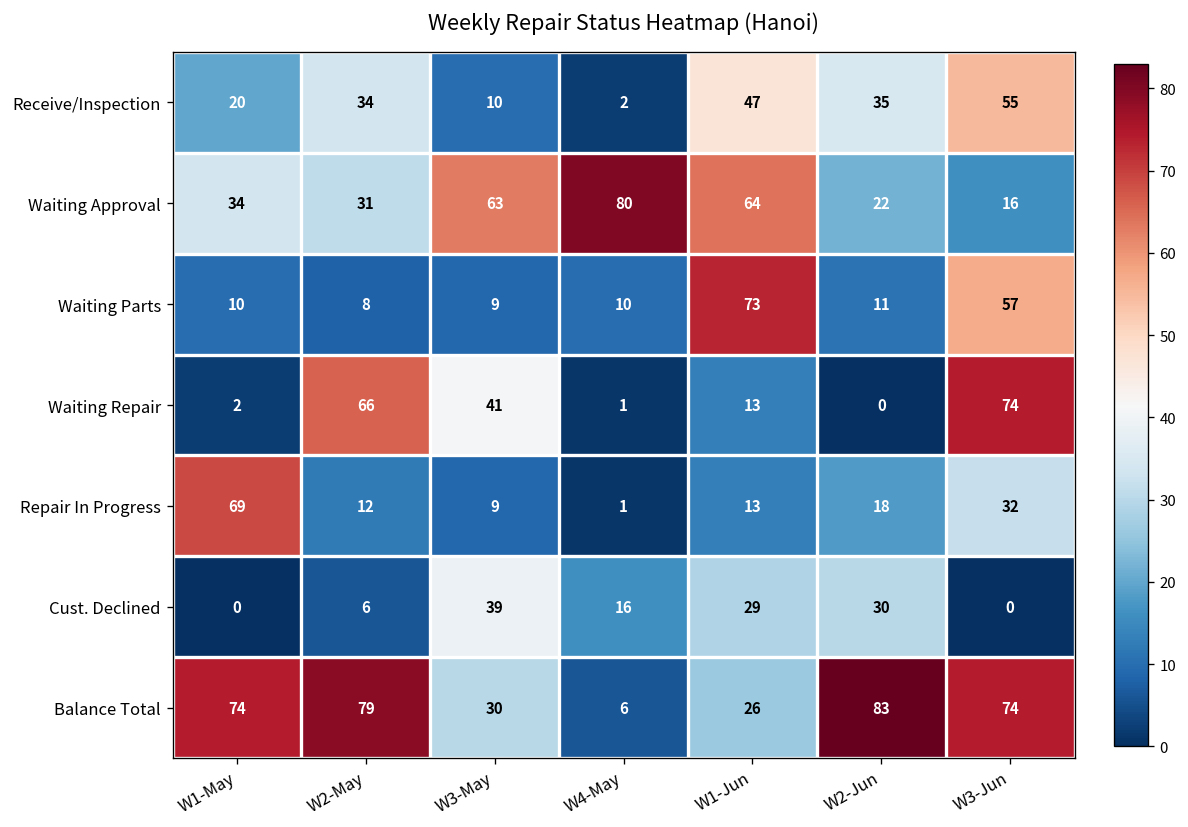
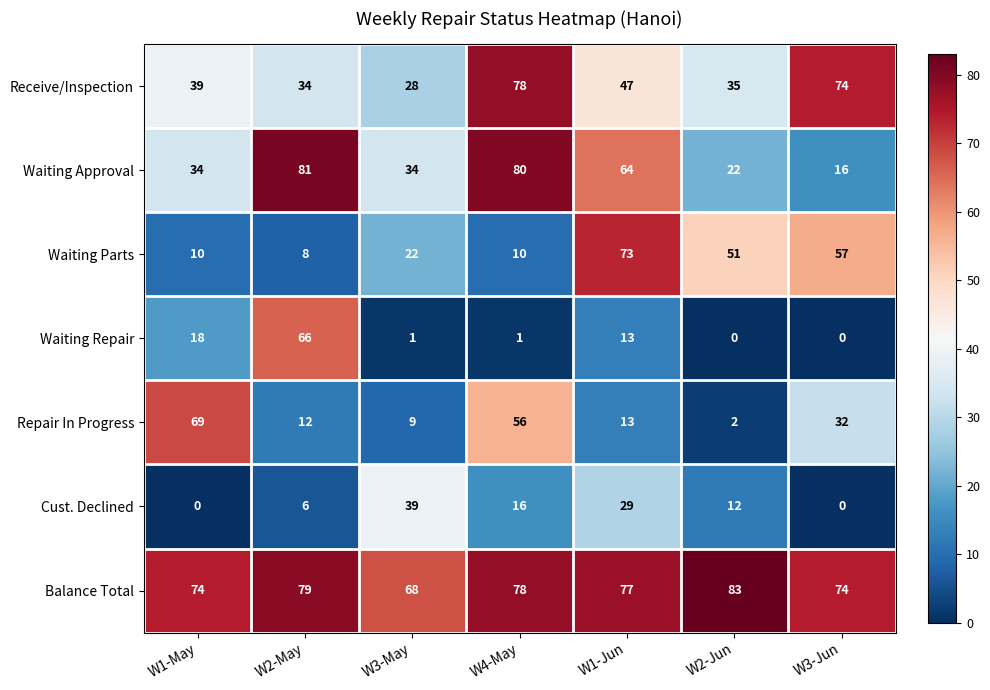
  {
    "Receive/Inspection": {
-     "W1-May": 20,
+     "W1-May": 39,
      "W2-May": 34,
-     "W3-May": 10,
-     "W4-May": 2,
+     "W3-May": 28,
+     "W4-May": 78,
      "W1-Jun": 47,
      "W2-Jun": 35,
-     "W3-Jun": 55
+     "W3-Jun": 74
    },
    "Waiting Approval": {
      "W1-May": 34,
-     "W2-May": 31,
-     "W3-May": 63,
+     "W2-May": 81,
+     "W3-May": 34,
      "W4-May": 80,
      "W1-Jun": 64,
      "W2-Jun": 22,
      "W3-Jun": 16
    },
    "Waiting Parts": {
      "W1-May": 10,
      "W2-May": 8,
-     "W3-May": 9,
+     "W3-May": 22,
      "W4-May": 10,
      "W1-Jun": 73,
-     "W2-Jun": 11,
+     "W2-Jun": 51,
      "W3-Jun": 57
    },
    "Waiting Repair": {
-     "W1-May": 2,
+     "W1-May": 18,
      "W2-May": 66,
-     "W3-May": 41,
+     "W3-May": 1,
      "W4-May": 1,
      "W1-Jun": 13,
      "W2-Jun": 0,
-     "W3-Jun": 74
+     "W3-Jun": 0
    },
    "Repair In Progress": {
      "W1-May": 69,
      "W2-May": 12,
      "W3-May": 9,
-     "W4-May": 1,
+     "W4-May": 56,
      "W1-Jun": 13,
-     "W2-Jun": 18,
+     "W2-Jun": 2,
      "W3-Jun": 32
    },
    "Cust. Declined": {
      "W1-May": 0,
      "W2-May": 6,
      "W3-May": 39,
      "W4-May": 16,
      "W1-Jun": 29,
-     "W2-Jun": 30,
+     "W2-Jun": 12,
      "W3-Jun": 0
    },
    "Balance Total": {
      "W1-May": 74,
      "W2-May": 79,
-     "W3-May": 30,
-     "W4-May": 6,
-     "W1-Jun": 26,
+     "W3-May": 68,
+     "W4-May": 78,
+     "W1-Jun": 77,
      "W2-Jun": 83,
      "W3-Jun": 74
    }
  }
